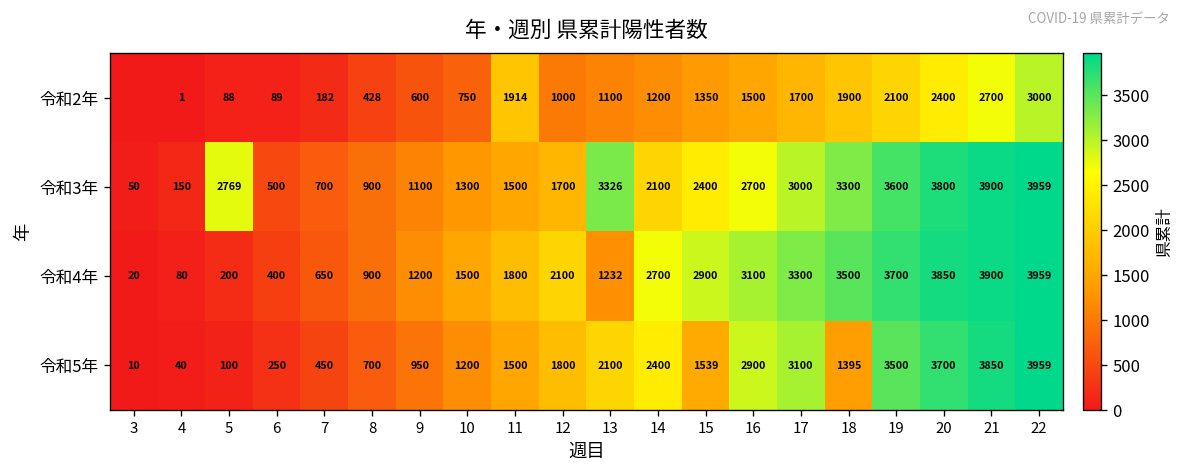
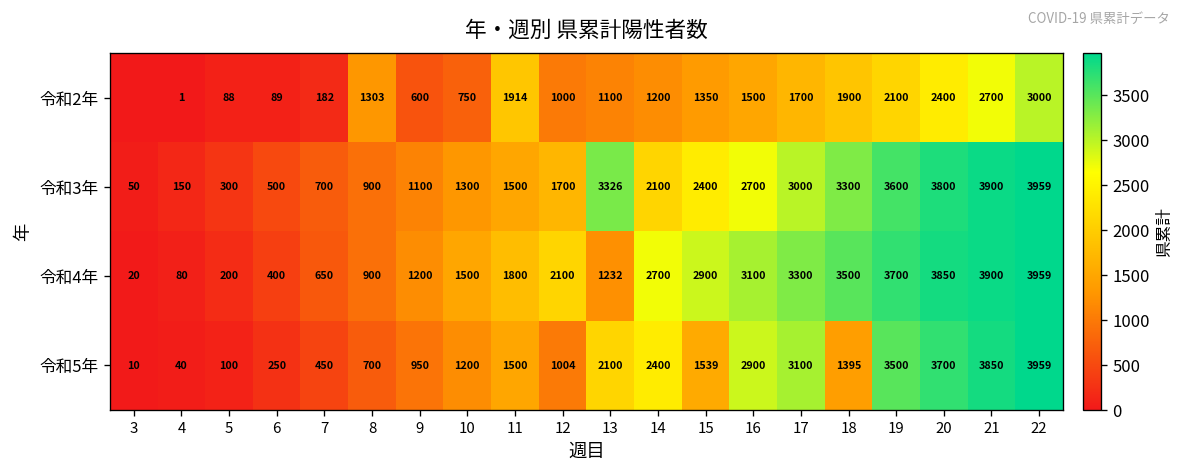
  {
    "令和2年": {
      "4": 1,
      "5": 88,
      "6": 89,
      "7": 182,
-     "8": 428,
+     "8": 1303,
      "9": 600,
      "10": 750,
      "11": 1914,
      "12": 1000,
      "13": 1100,
      "14": 1200,
      "15": 1350,
      "16": 1500,
      "17": 1700,
      "18": 1900,
      "19": 2100,
      "20": 2400,
      "21": 2700,
      "22": 3000
    },
    "令和3年": {
      "3": 50,
      "4": 150,
-     "5": 2769,
+     "5": 300,
      "6": 500,
      "7": 700,
      "8": 900,
      "9": 1100,
      "10": 1300,
      "11": 1500,
      "12": 1700,
      "13": 3326,
      "14": 2100,
      "15": 2400,
      "16": 2700,
      "17": 3000,
      "18": 3300,
      "19": 3600,
      "20": 3800,
      "21": 3900,
      "22": 3959
    },
    "令和4年": {
      "3": 20,
      "4": 80,
      "5": 200,
      "6": 400,
      "7": 650,
      "8": 900,
      "9": 1200,
      "10": 1500,
      "11": 1800,
      "12": 2100,
      "13": 1232,
      "14": 2700,
      "15": 2900,
      "16": 3100,
      "17": 3300,
      "18": 3500,
      "19": 3700,
      "20": 3850,
      "21": 3900,
      "22": 3959
    },
    "令和5年": {
      "3": 10,
      "4": 40,
      "5": 100,
      "6": 250,
      "7": 450,
      "8": 700,
      "9": 950,
      "10": 1200,
      "11": 1500,
-     "12": 1800,
+     "12": 1004,
      "13": 2100,
      "14": 2400,
      "15": 1539,
      "16": 2900,
      "17": 3100,
      "18": 1395,
      "19": 3500,
      "20": 3700,
      "21": 3850,
      "22": 3959
    }
  }
